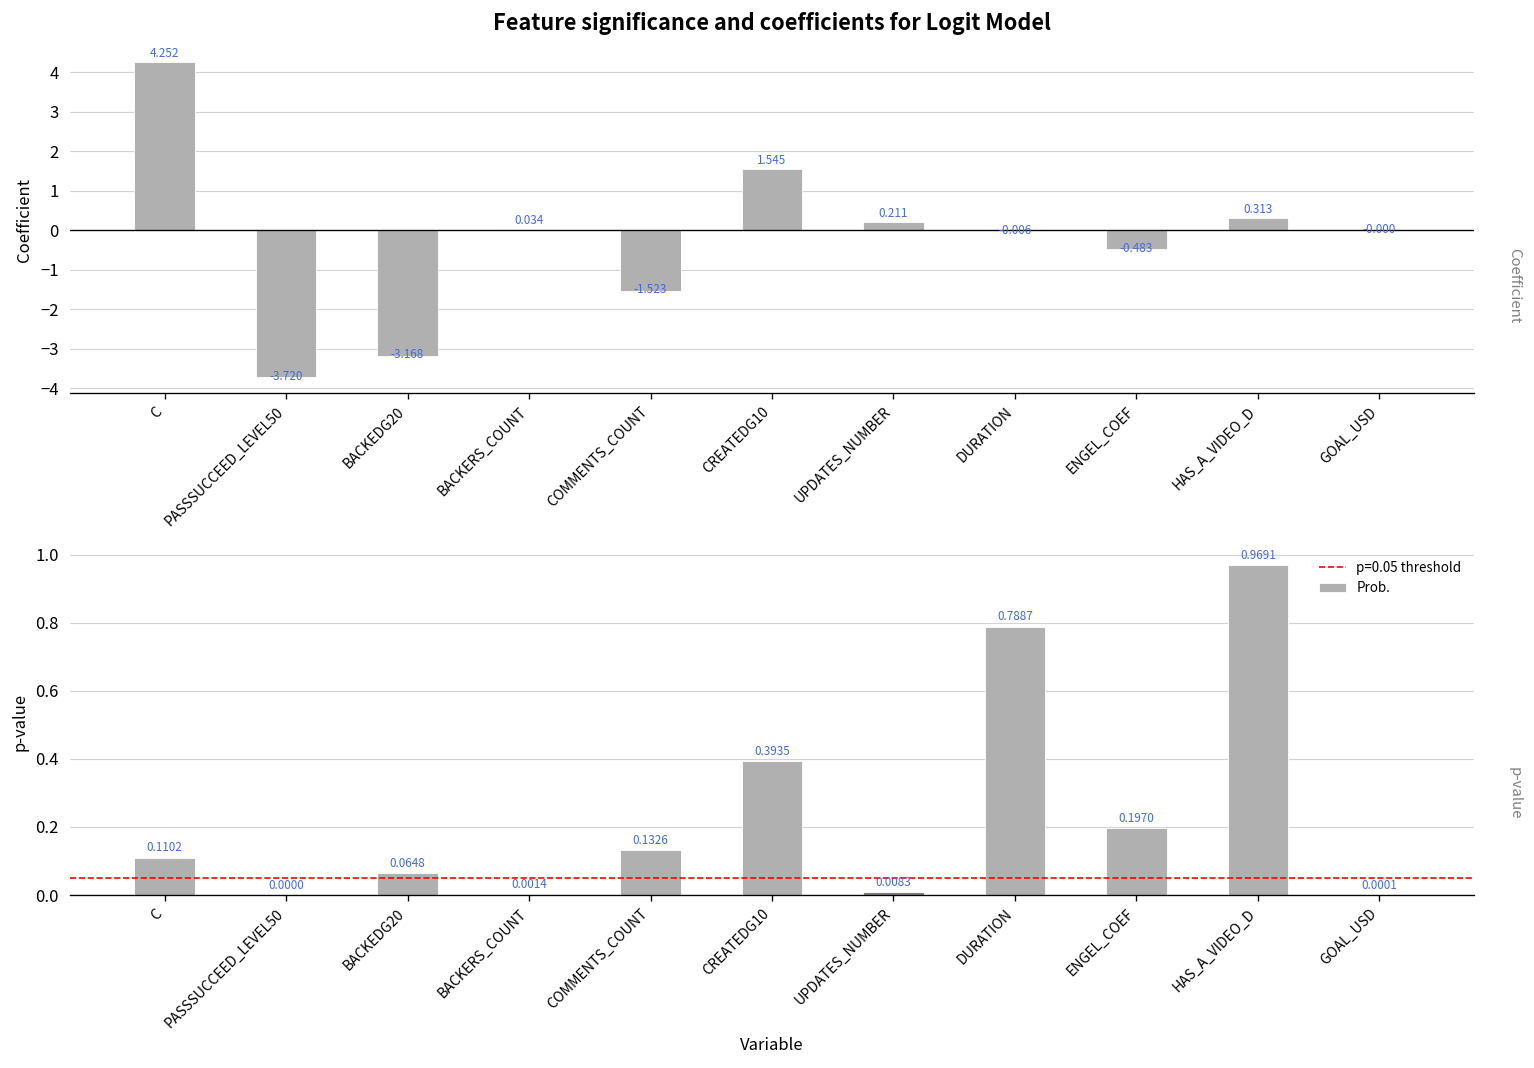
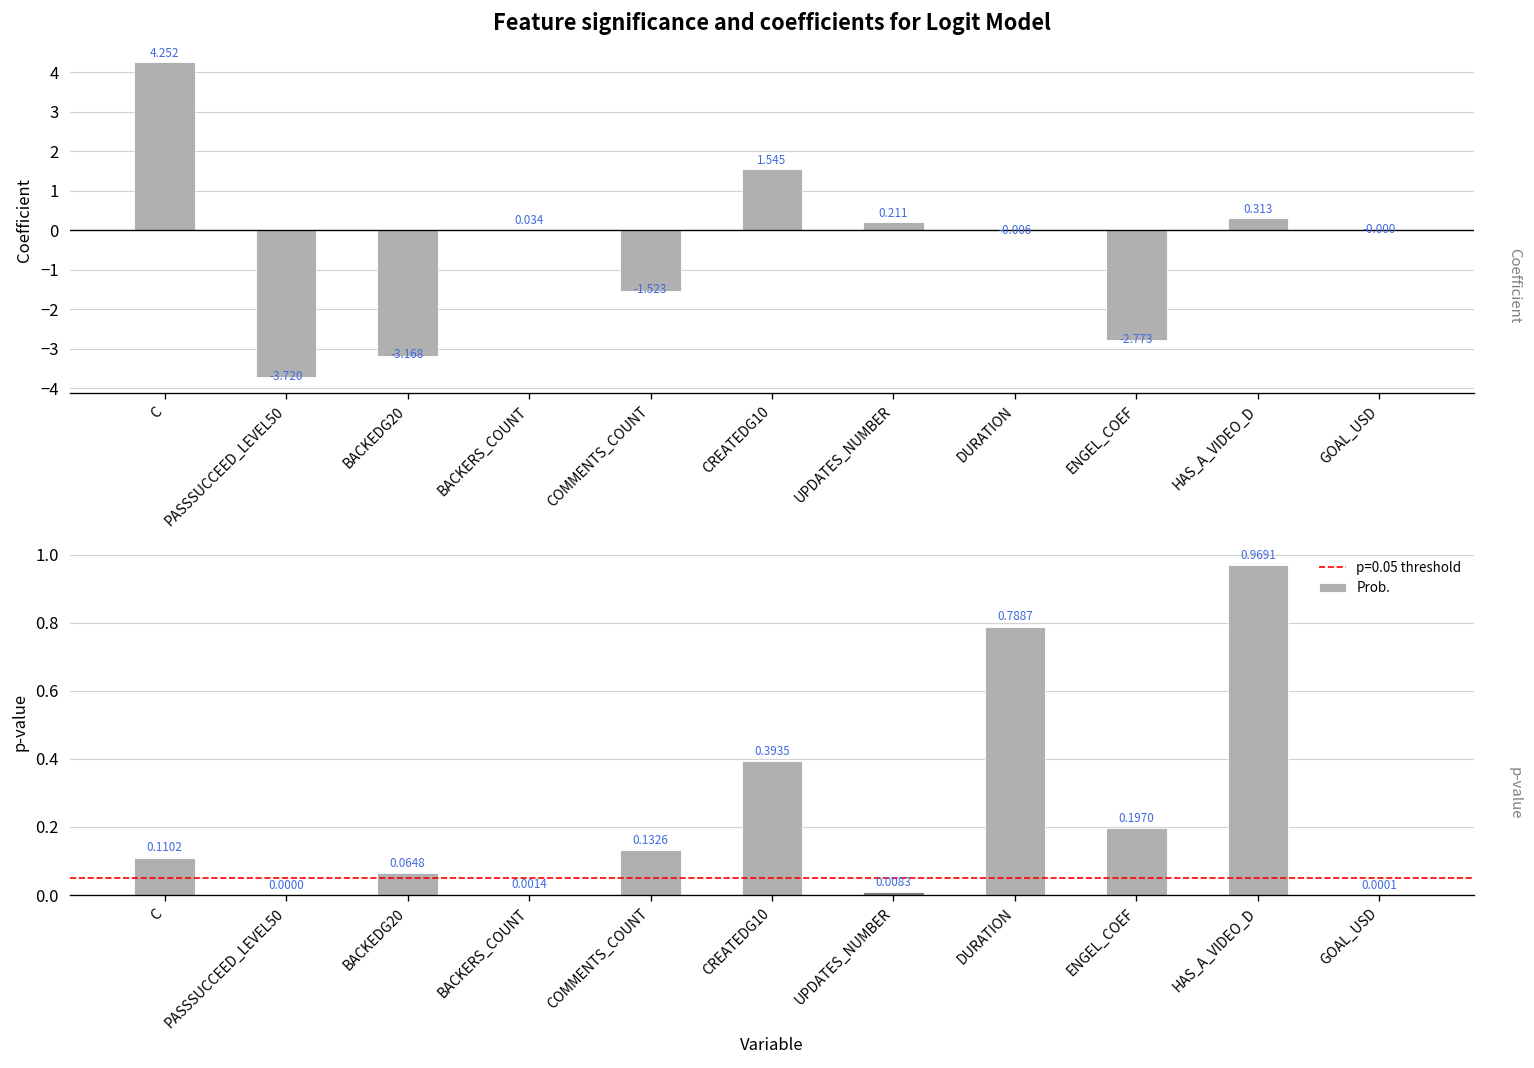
  {
    "Feature significance and coefficients for Logit Model": {
      "C": 4.252,
      "PASSSUCCEED_LEVEL50": -3.720,
      "BACKEDG20": -3.168,
      "BACKERS_COUNT": 0.034,
      "COMMENTS_COUNT": -1.523,
      "CREATEDG10": 1.545,
      "UPDATES_NUMBER": 0.211,
      "DURATION": -0.006,
-     "ENGEL_COEF": -0.483,
+     "ENGEL_COEF": -2.773,
      "HAS_A_VIDEO_D": 0.313,
      "GOAL_USD": -0.000
    }
  }
